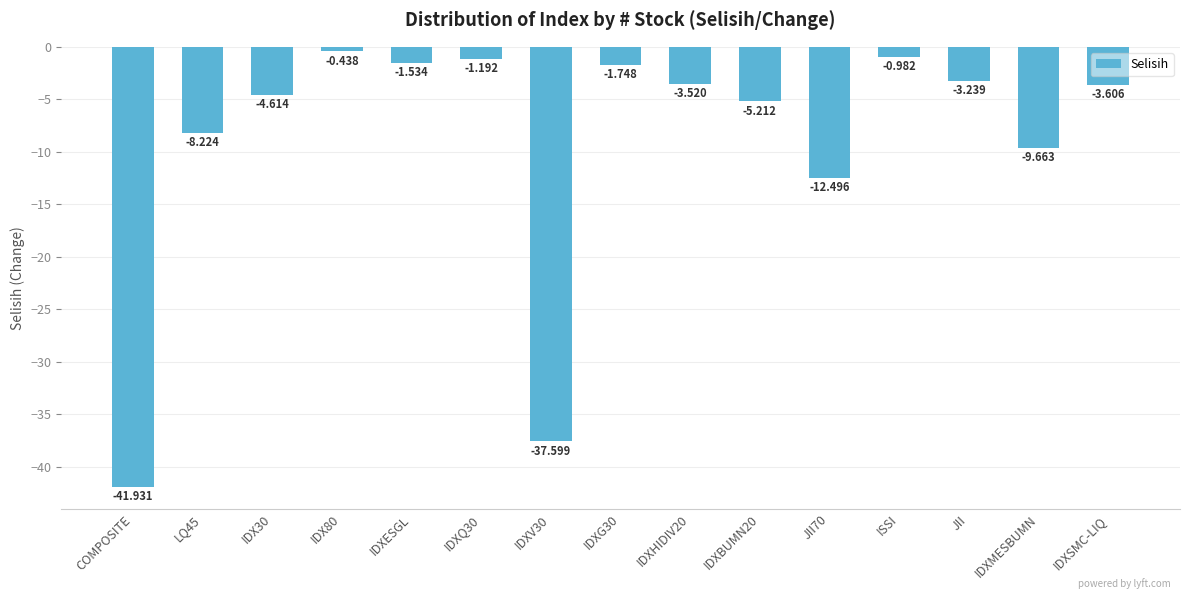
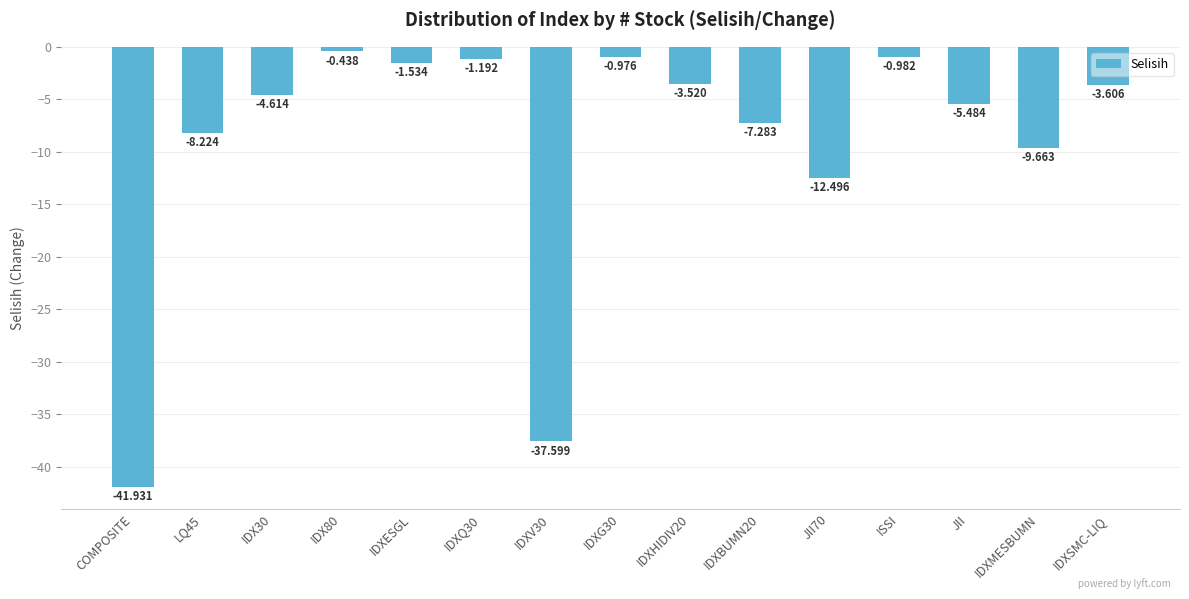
  {
    "COMPOSITE": -41.931,
    "LQ45": -8.224,
    "IDX30": -4.614,
    "IDX80": -0.438,
    "IDXESGL": -1.534,
    "IDXQ30": -1.192,
    "IDXV30": -37.599,
-   "IDXG30": -1.748,
+   "IDXG30": -0.976,
    "IDXHIDIV20": -3.520,
-   "IDXBUMN20": -5.212,
+   "IDXBUMN20": -7.283,
    "JII70": -12.496,
    "ISSI": -0.982,
-   "JII": -3.239,
+   "JII": -5.484,
    "IDXMESBUMN": -9.663,
    "IDXSMC-LIQ": -3.606
  }
